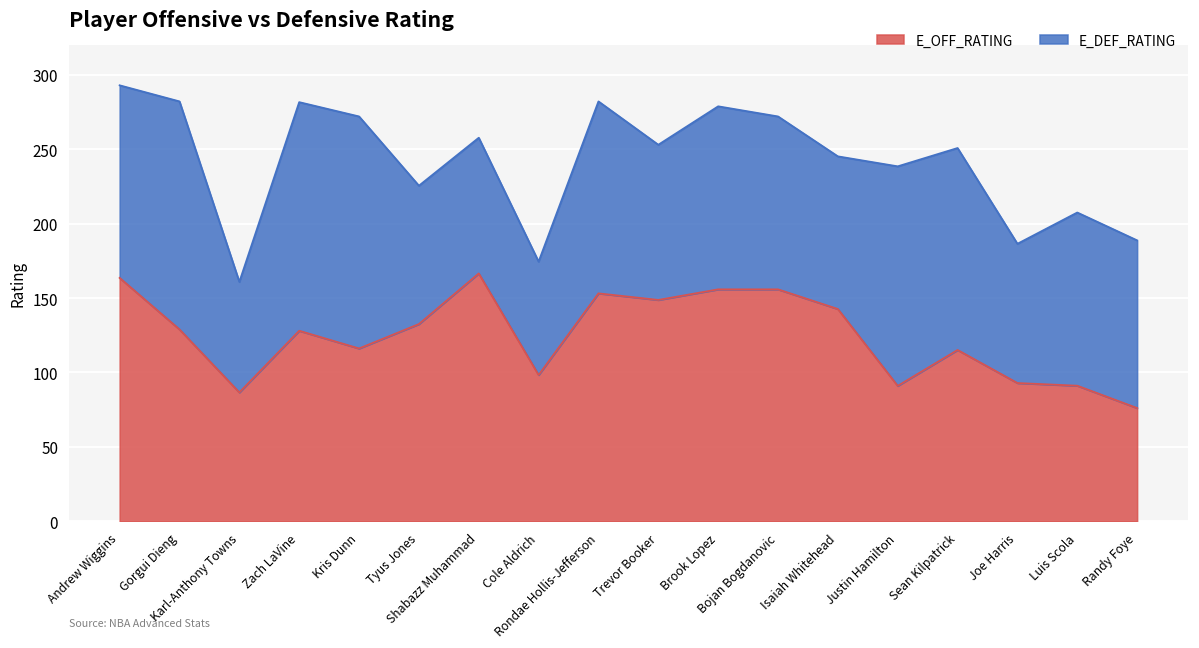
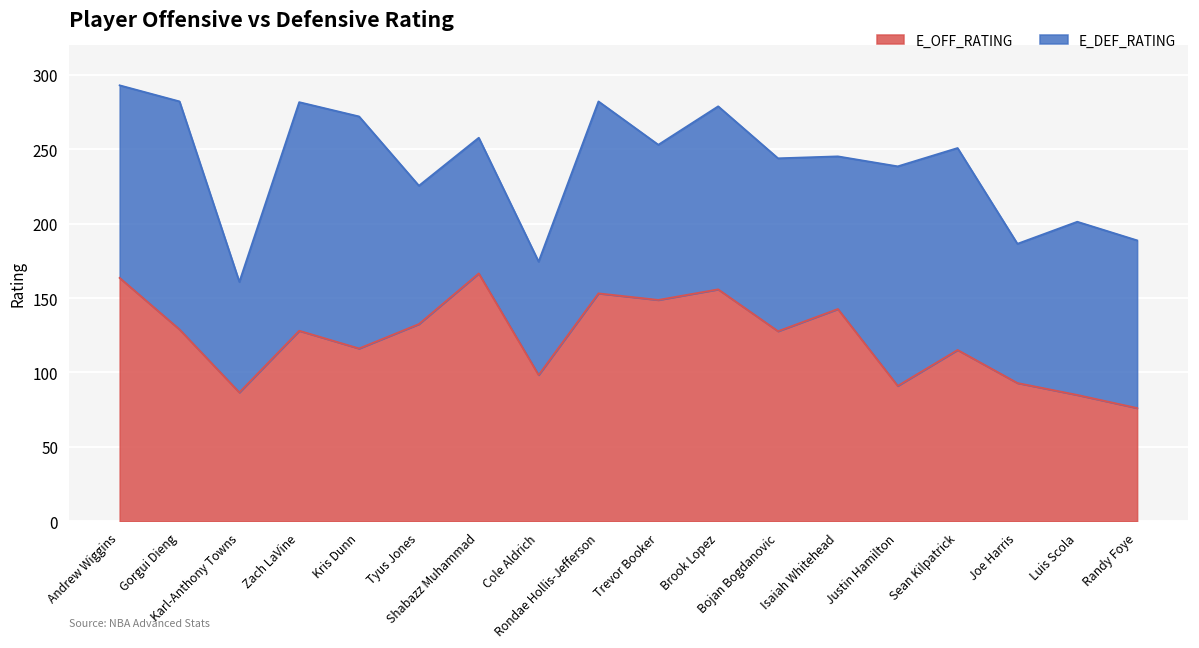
  {
    "E_OFF_RATING": {
      "Andrew Wiggins": 164,
      "Gorgui Dieng": 129,
      "Karl-Anthony Towns": 87,
      "Zach LaVine": 128,
      "Kris Dunn": 116,
      "Tyus Jones": 133,
      "Shabazz Muhammad": 167,
      "Cole Aldrich": 98,
      "Rondae Hollis-Jefferson": 153,
      "Trevor Booker": 149,
      "Brook Lopez": 156,
-     "Bojan Bogdanovic": 156,
+     "Bojan Bogdanovic": 128,
      "Isaiah Whitehead": 143,
      "Justin Hamilton": 91,
      "Sean Kilpatrick": 115,
      "Joe Harris": 93,
-     "Luis Scola": 91,
+     "Luis Scola": 85,
      "Randy Foye": 76
    },
    "E_DEF_RATING": {
      "Andrew Wiggins": 129,
      "Gorgui Dieng": 153,
      "Karl-Anthony Towns": 74,
      "Zach LaVine": 154,
      "Kris Dunn": 156,
      "Tyus Jones": 93,
      "Shabazz Muhammad": 91,
      "Cole Aldrich": 76,
      "Rondae Hollis-Jefferson": 129,
      "Trevor Booker": 104,
      "Brook Lopez": 123,
      "Bojan Bogdanovic": 116,
      "Isaiah Whitehead": 103,
      "Justin Hamilton": 147,
      "Sean Kilpatrick": 136,
      "Joe Harris": 94,
      "Luis Scola": 116,
      "Randy Foye": 113
    }
  }
